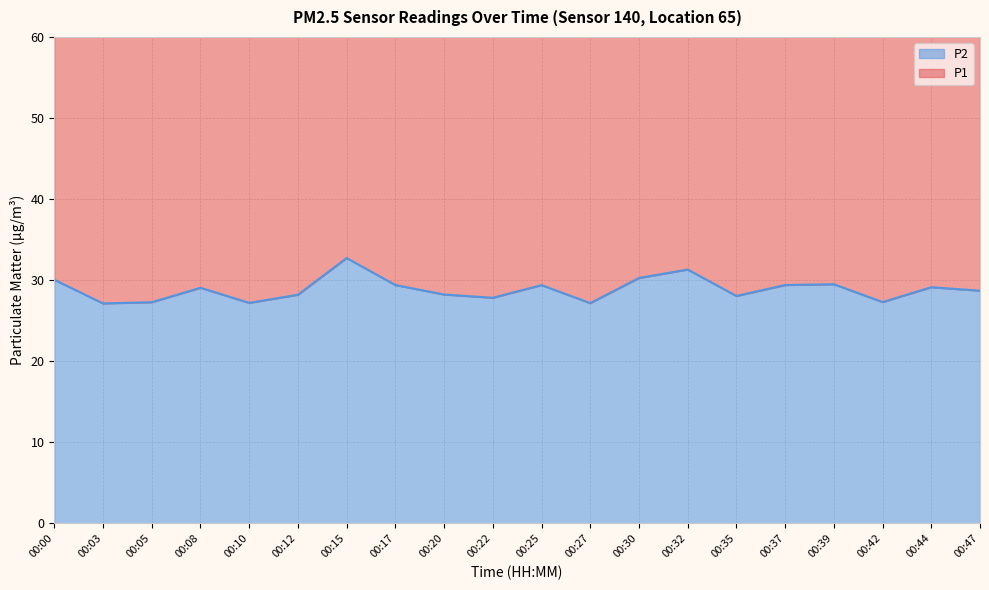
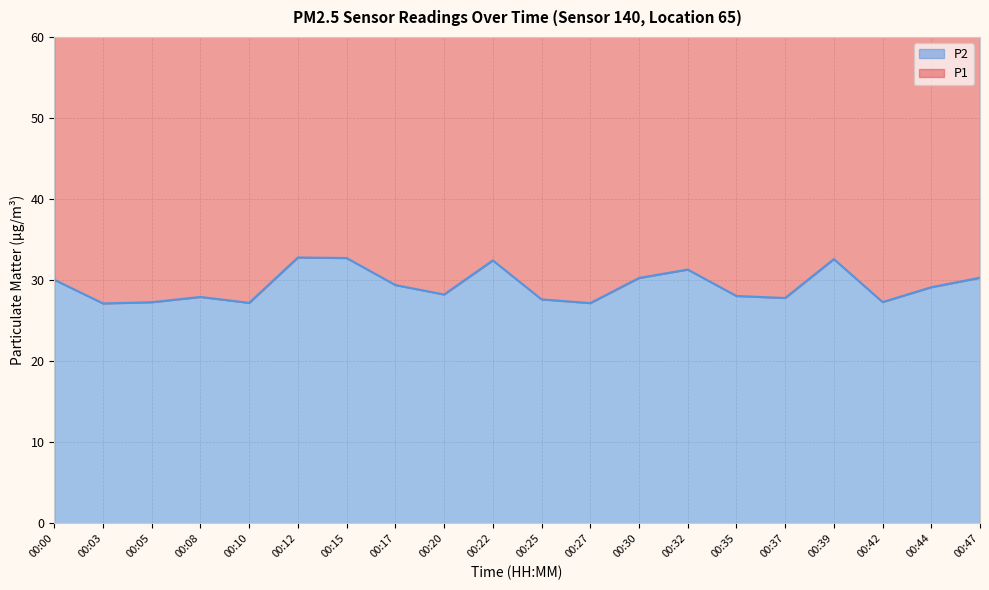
  {
    "P2": {
      "00:00": 30,
      "00:03": 27,
      "00:05": 27,
-     "00:08": 29,
+     "00:08": 28,
      "00:10": 27,
-     "00:12": 28,
+     "00:12": 33,
      "00:15": 33,
      "00:17": 29,
      "00:20": 28,
-     "00:22": 28,
-     "00:25": 29,
+     "00:22": 32,
+     "00:25": 28,
      "00:27": 27,
      "00:30": 30,
      "00:32": 31,
      "00:35": 28,
-     "00:37": 29,
-     "00:39": 30,
+     "00:37": 28,
+     "00:39": 33,
      "00:42": 27,
      "00:44": 29,
-     "00:47": 29
+     "00:47": 30
    }
  }
